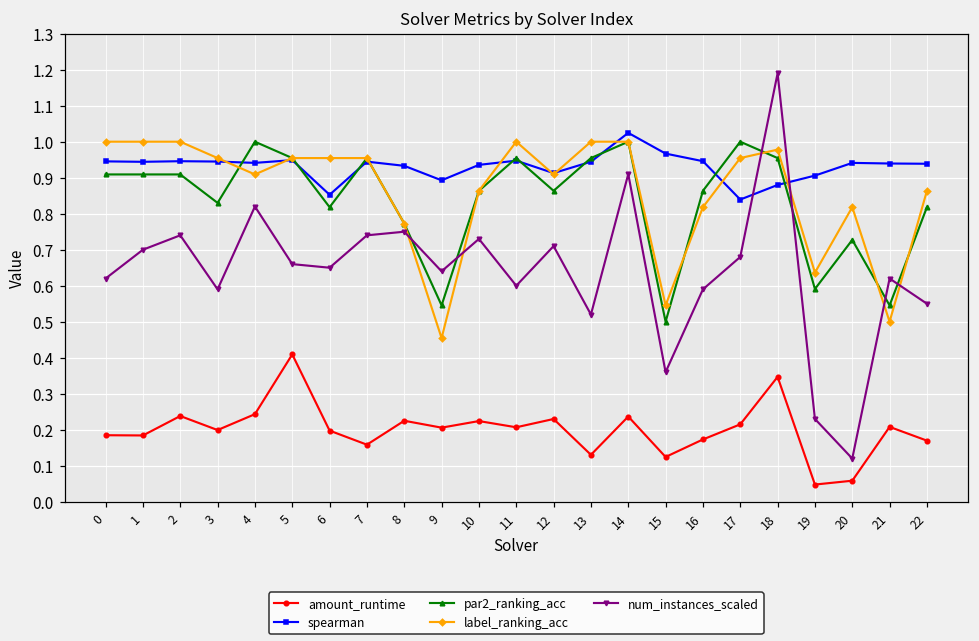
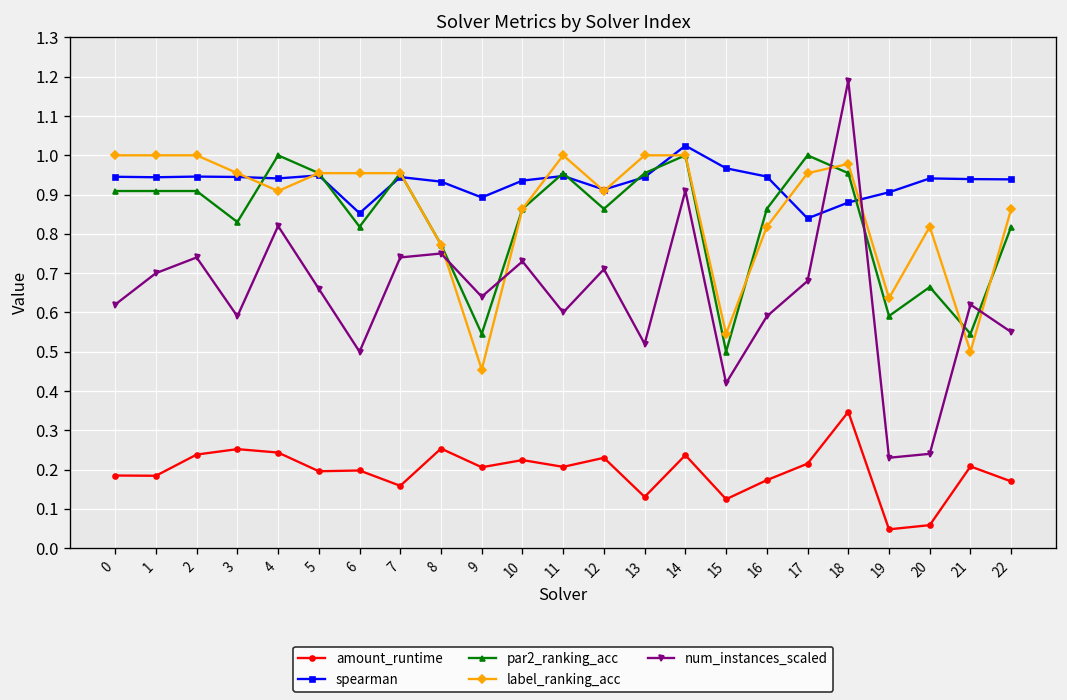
  {
    "amount_runtime": {
      "0": 0.18,
      "1": 0.18,
      "2": 0.24,
-     "3": 0.20,
+     "3": 0.25,
      "4": 0.24,
-     "5": 0.41,
+     "5": 0.20,
      "6": 0.20,
      "7": 0.16,
-     "8": 0.22,
+     "8": 0.25,
      "9": 0.21,
      "10": 0.22,
      "11": 0.21,
      "12": 0.23,
      "13": 0.13,
      "14": 0.24,
      "15": 0.12,
      "16": 0.17,
      "17": 0.21,
      "18": 0.35,
      "19": 0.05,
      "20": 0.06,
      "21": 0.21,
      "22": 0.17
    },
    "spearman": {
      "0": 0.95,
      "1": 0.94,
      "2": 0.95,
      "3": 0.94,
      "4": 0.94,
      "6": 0.85,
      "7": 0.94,
      "8": 0.93,
      "9": 0.89,
      "10": 0.94,
      "13": 0.94,
      "14": 1.02,
      "15": 0.97,
      "16": 0.95,
      "17": 0.84,
      "18": 0.88,
      "19": 0.91,
      "20": 0.94,
      "21": 0.94,
      "22": 0.94
    },
    "par2_ranking_acc": {
      "0": 0.91,
      "1": 0.91,
      "2": 0.91,
      "3": 0.83,
      "4": 1.00,
      "6": 0.82,
      "9": 0.55,
      "12": 0.86,
      "13": 0.95,
      "15": 0.50,
      "16": 0.86,
      "17": 1.00,
      "18": 0.95,
      "19": 0.59,
-     "20": 0.73,
+     "20": 0.66,
      "21": 0.55,
      "22": 0.82
    },
    "label_ranking_acc": {
      "0": 1.00,
      "1": 1.00,
      "2": 1.00,
      "3": 0.95,
      "4": 0.91,
      "6": 0.95,
      "9": 0.45,
      "11": 1.00,
      "13": 1.00,
      "15": 0.55,
      "16": 0.82,
      "17": 0.95,
      "18": 0.98,
      "19": 0.64,
      "20": 0.82,
      "21": 0.50,
      "22": 0.86
    },
    "num_instances_scaled": {
      "0": 0.62,
      "1": 0.70,
      "2": 0.74,
      "3": 0.59,
      "4": 0.82,
      "5": 0.66,
-     "6": 0.65,
+     "6": 0.50,
      "7": 0.74,
      "8": 0.75,
      "9": 0.64,
      "10": 0.73,
      "11": 0.60,
      "12": 0.71,
      "13": 0.52,
      "14": 0.91,
-     "15": 0.36,
+     "15": 0.42,
      "16": 0.59,
      "17": 0.68,
      "18": 1.19,
      "19": 0.23,
-     "20": 0.12,
+     "20": 0.24,
      "21": 0.62,
      "22": 0.55
    }
  }
